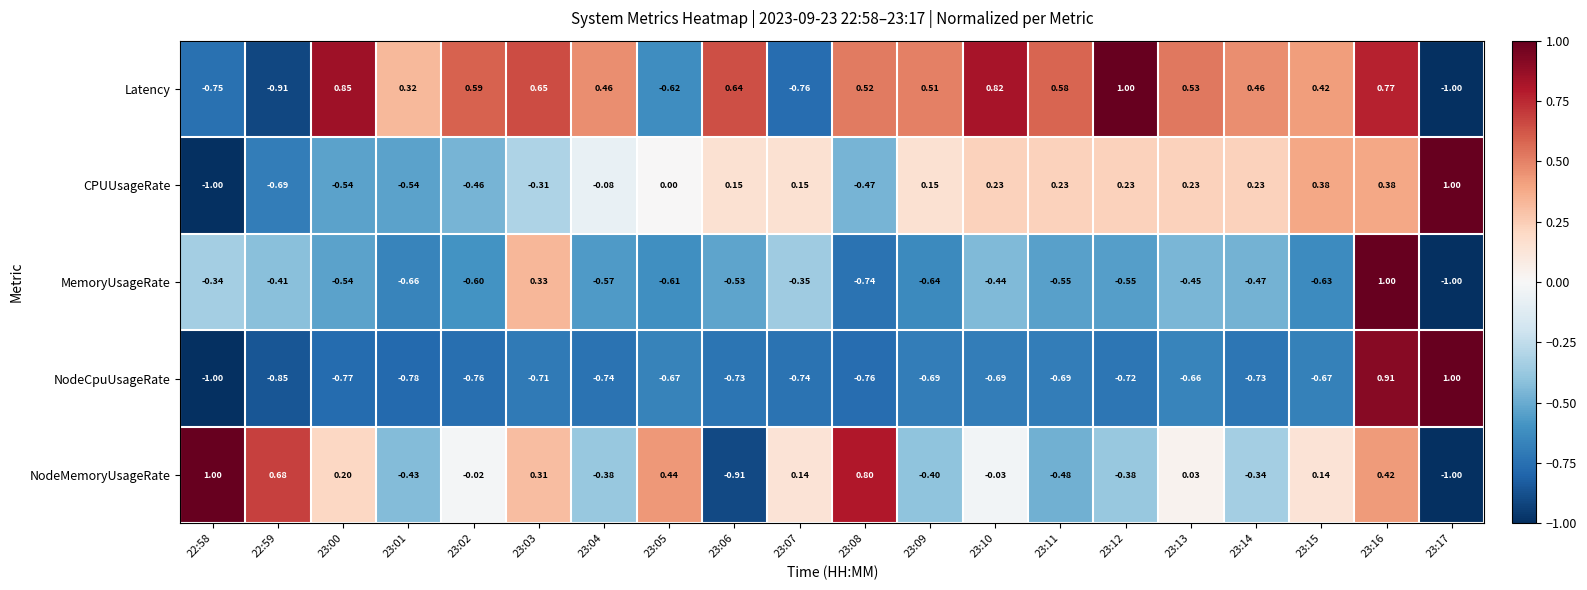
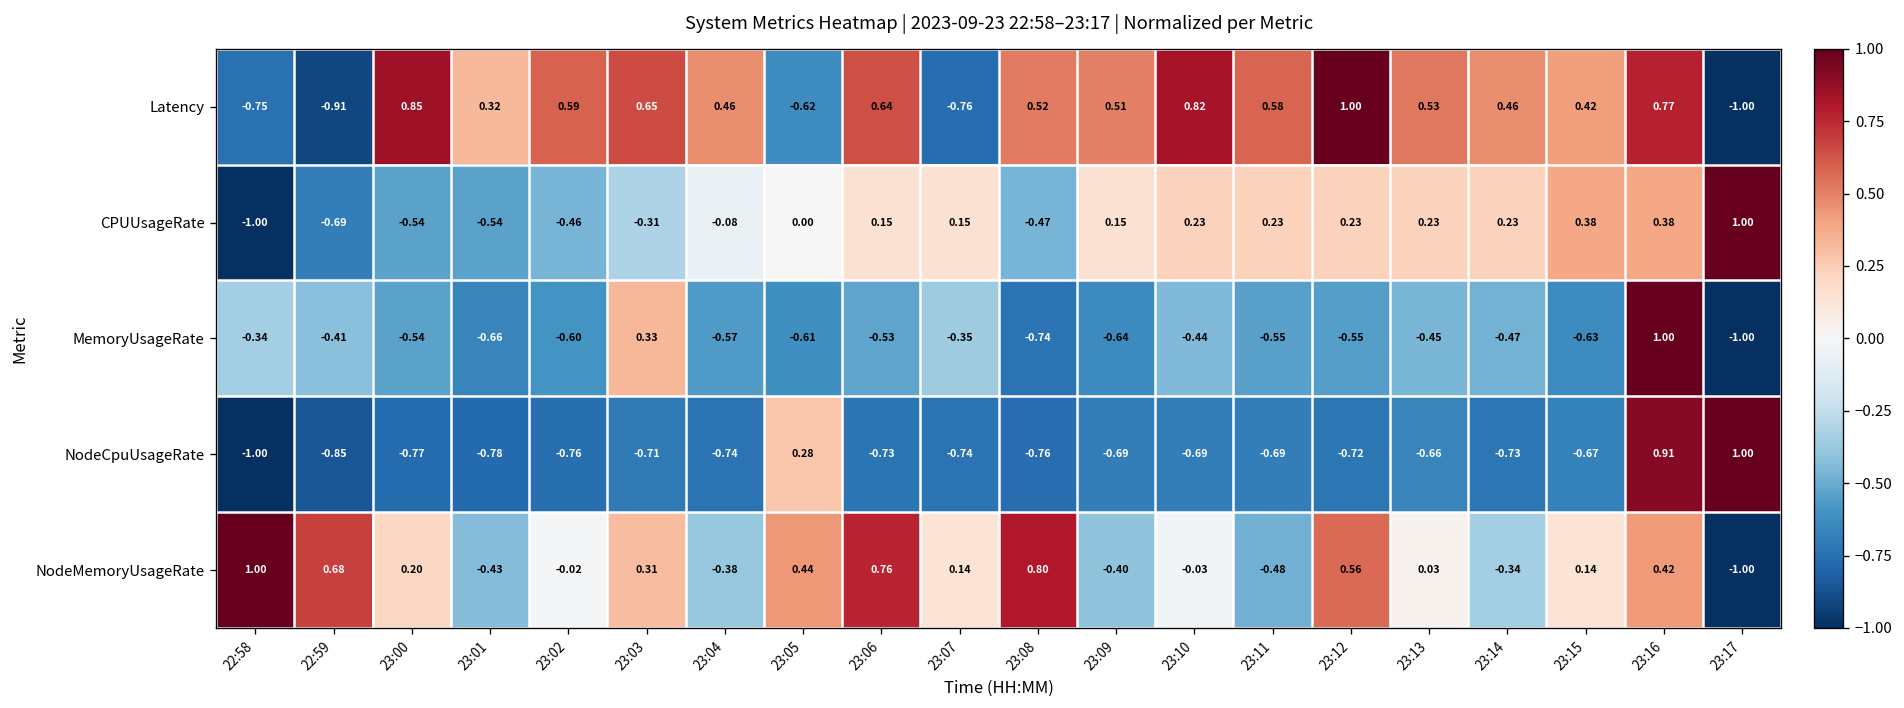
  {
    "Latency": {
      "22:58": -0.75,
      "22:59": -0.91,
      "23:00": 0.85,
      "23:01": 0.32,
      "23:02": 0.59,
      "23:03": 0.65,
      "23:04": 0.46,
      "23:05": -0.62,
      "23:06": 0.64,
      "23:07": -0.76,
      "23:08": 0.52,
      "23:09": 0.51,
      "23:10": 0.82,
      "23:11": 0.58,
      "23:12": 1.00,
      "23:13": 0.53,
      "23:14": 0.46,
      "23:15": 0.42,
      "23:16": 0.77,
      "23:17": -1.00
    },
    "CPUUsageRate": {
      "22:58": -1.00,
      "22:59": -0.69,
      "23:00": -0.54,
      "23:01": -0.54,
      "23:02": -0.46,
      "23:03": -0.31,
      "23:04": -0.08,
      "23:05": 0.00,
      "23:06": 0.15,
      "23:07": 0.15,
      "23:08": -0.47,
      "23:09": 0.15,
      "23:10": 0.23,
      "23:11": 0.23,
      "23:12": 0.23,
      "23:13": 0.23,
      "23:14": 0.23,
      "23:15": 0.38,
      "23:16": 0.38,
      "23:17": 1.00
    },
    "MemoryUsageRate": {
      "22:58": -0.34,
      "22:59": -0.41,
      "23:00": -0.54,
      "23:01": -0.66,
      "23:02": -0.60,
      "23:03": 0.33,
      "23:04": -0.57,
      "23:05": -0.61,
      "23:06": -0.53,
      "23:07": -0.35,
      "23:08": -0.74,
      "23:09": -0.64,
      "23:10": -0.44,
      "23:11": -0.55,
      "23:12": -0.55,
      "23:13": -0.45,
      "23:14": -0.47,
      "23:15": -0.63,
      "23:16": 1.00,
      "23:17": -1.00
    },
    "NodeCpuUsageRate": {
      "22:58": -1.00,
      "22:59": -0.85,
      "23:00": -0.77,
      "23:01": -0.78,
      "23:02": -0.76,
      "23:03": -0.71,
      "23:04": -0.74,
-     "23:05": -0.67,
+     "23:05": 0.28,
      "23:06": -0.73,
      "23:07": -0.74,
      "23:08": -0.76,
      "23:09": -0.69,
      "23:10": -0.69,
      "23:11": -0.69,
      "23:12": -0.72,
      "23:13": -0.66,
      "23:14": -0.73,
      "23:15": -0.67,
      "23:16": 0.91,
      "23:17": 1.00
    },
    "NodeMemoryUsageRate": {
      "22:58": 1.00,
      "22:59": 0.68,
      "23:00": 0.20,
      "23:01": -0.43,
      "23:02": -0.02,
      "23:03": 0.31,
      "23:04": -0.38,
      "23:05": 0.44,
-     "23:06": -0.91,
+     "23:06": 0.76,
      "23:07": 0.14,
      "23:08": 0.80,
      "23:09": -0.40,
      "23:10": -0.03,
      "23:11": -0.48,
-     "23:12": -0.38,
+     "23:12": 0.56,
      "23:13": 0.03,
      "23:14": -0.34,
      "23:15": 0.14,
      "23:16": 0.42,
      "23:17": -1.00
    }
  }
